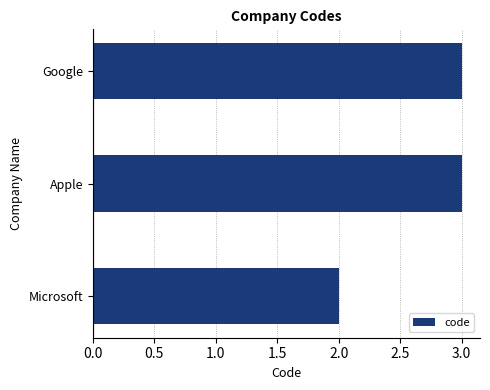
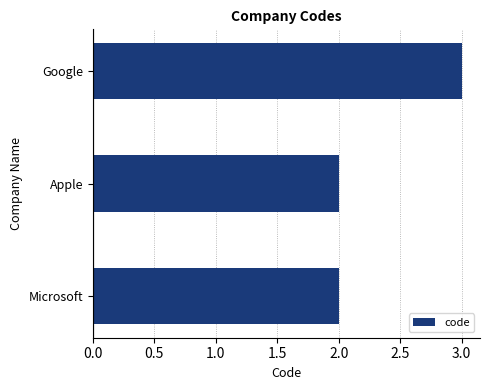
  {
    "Google": 3,
-   "Apple": 3,
+   "Apple": 2,
    "Microsoft": 2
  }
